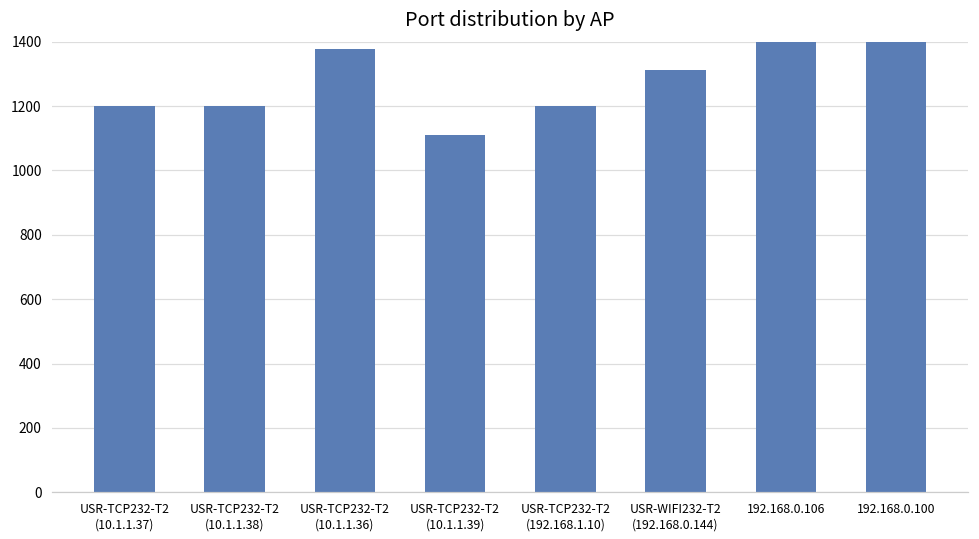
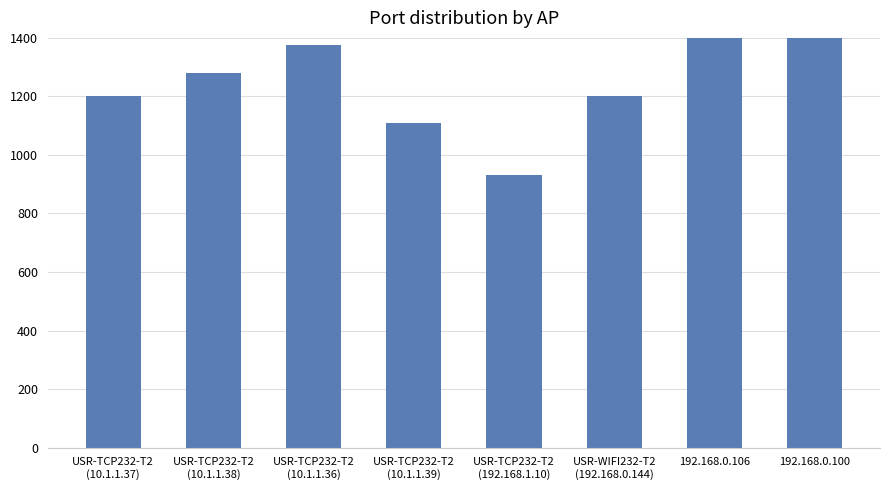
  {
    "USR-TCP232-T2 (10.1.1.37)": 1200,
-   "USR-TCP232-T2 (10.1.1.38)": 1200,
+   "USR-TCP232-T2 (10.1.1.38)": 1280,
    "USR-TCP232-T2 (10.1.1.36)": 1380,
    "USR-TCP232-T2 (10.1.1.39)": 1110,
-   "USR-TCP232-T2 (192.168.1.10)": 1200,
-   "USR-WIFI232-T2 (192.168.0.144)": 1310
+   "USR-TCP232-T2 (192.168.1.10)": 930,
+   "USR-WIFI232-T2 (192.168.0.144)": 1200
  }
